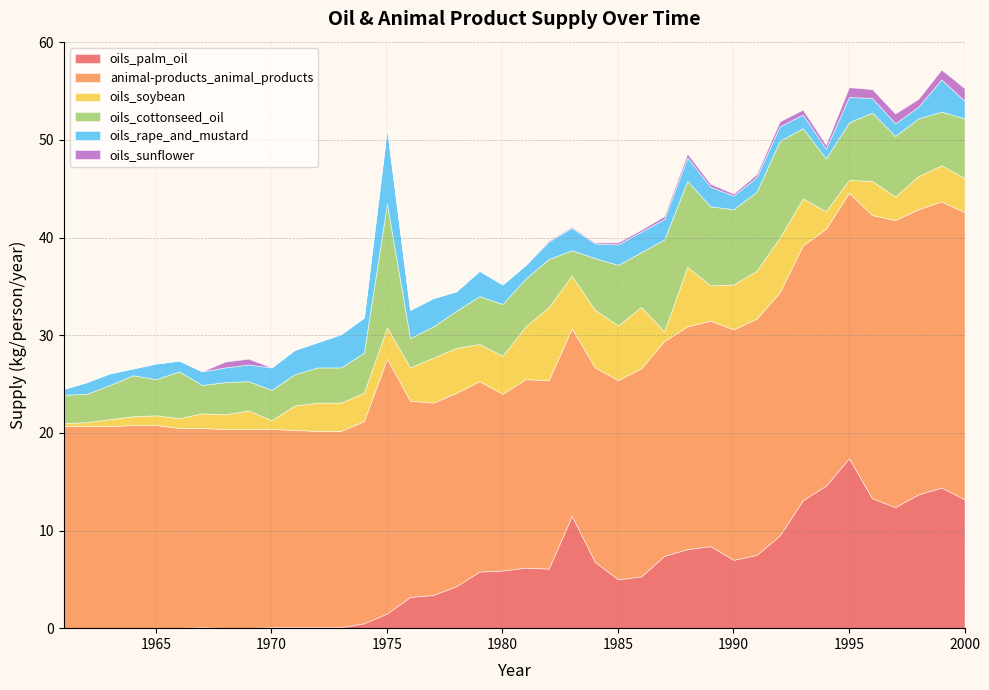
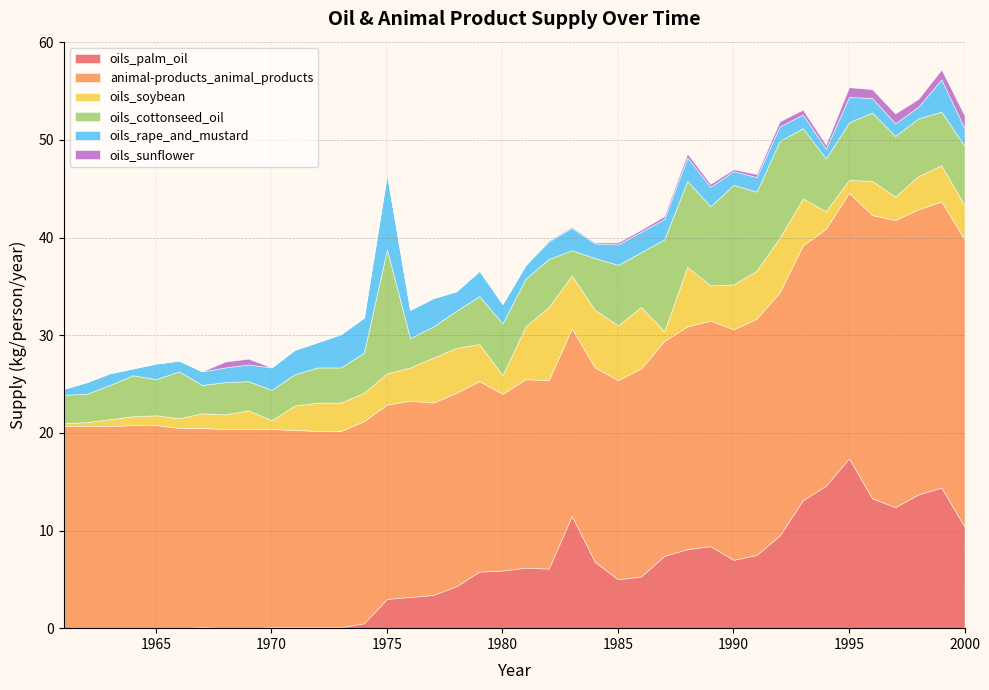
  {
    "oils_palm_oil": {
      "1965": 0,
-     "1975": 2,
+     "1975": 3,
      "1980": 6,
      "1985": 5,
      "1990": 7,
      "1995": 17,
-     "2000": 13
+     "2000": 10
    },
    "animal-products_animal_products": {
      "1965": 21,
      "1970": 20,
-     "1975": 26,
+     "1975": 20,
      "1980": 18,
      "1985": 20,
      "1990": 24,
      "1995": 27,
      "2000": 29
    },
    "oils_soybean": {
      "1965": 1,
      "1970": 1,
      "1975": 3,
-     "1980": 4,
+     "1980": 2,
      "1985": 6,
      "1990": 5,
      "1995": 1,
      "2000": 4
    },
    "oils_cottonseed_oil": {
      "1965": 4,
      "1970": 3,
      "1975": 13,
      "1980": 5,
      "1985": 6,
-     "1990": 8,
+     "1990": 10,
      "1995": 6,
      "2000": 6
    },
    "oils_rape_and_mustard": {
      "1995": 3,
      "2000": 2
    },
    "oils_sunflower": {
      "1995": 1,
      "2000": 1
    }
  }
